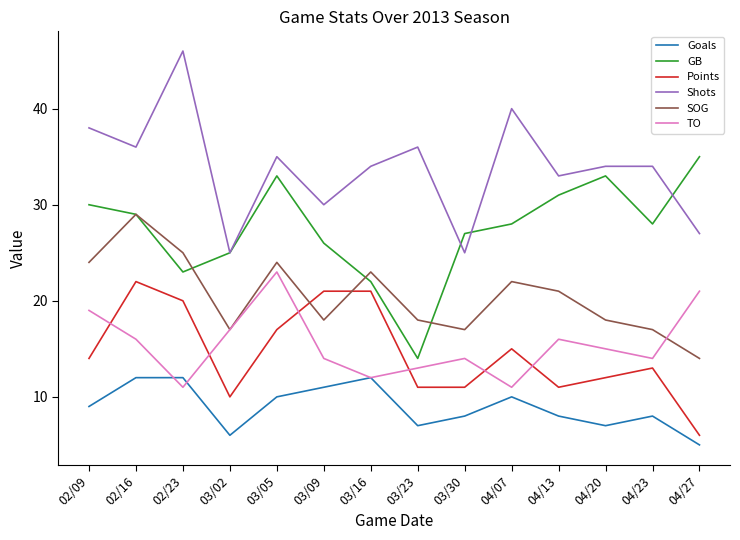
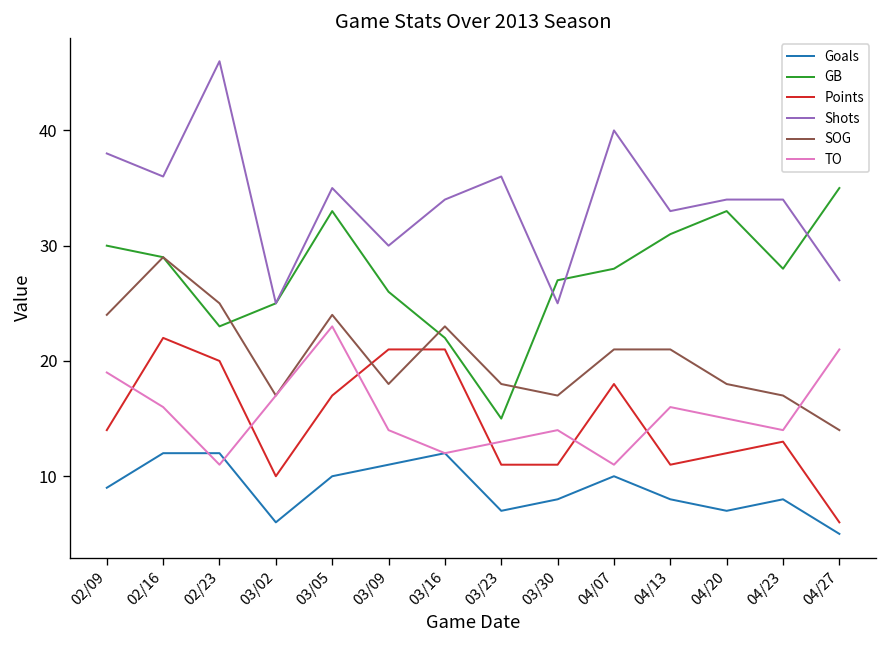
  {
    "Goals": {
      "02/09": 9,
      "02/16": 12,
      "02/23": 12,
      "03/02": 6,
      "03/05": 10,
      "03/09": 11,
      "03/23": 7,
      "03/30": 8,
      "04/07": 10,
      "04/13": 8,
      "04/20": 7,
      "04/23": 8,
      "04/27": 5
    },
    "GB": {
      "02/09": 30,
      "02/23": 23,
      "03/05": 33,
      "03/09": 26,
      "03/16": 22,
-     "03/23": 14,
+     "03/23": 15,
      "03/30": 27,
      "04/07": 28,
      "04/13": 31,
      "04/20": 33,
      "04/23": 28,
      "04/27": 35
    },
    "Points": {
      "02/09": 14,
      "02/16": 22,
      "02/23": 20,
      "03/02": 10,
      "03/05": 17,
      "03/09": 21,
      "03/16": 21,
      "03/23": 11,
      "03/30": 11,
-     "04/07": 15,
+     "04/07": 18,
      "04/13": 11,
      "04/20": 12,
      "04/23": 13,
      "04/27": 6
    },
    "Shots": {
      "02/09": 38,
      "02/16": 36,
      "02/23": 46,
      "03/05": 35,
      "03/09": 30,
      "03/16": 34,
      "03/23": 36,
      "03/30": 25,
      "04/07": 40,
      "04/13": 33,
      "04/20": 34,
      "04/23": 34,
      "04/27": 27
    },
    "SOG": {
      "02/09": 24,
      "02/23": 25,
      "03/05": 24,
      "03/09": 18,
      "03/16": 23,
      "03/23": 18,
      "03/30": 17,
-     "04/07": 22,
+     "04/07": 21,
      "04/13": 21,
      "04/20": 18,
      "04/23": 17,
      "04/27": 14
    },
    "TO": {
      "02/09": 19,
      "02/16": 16,
      "02/23": 11,
      "03/05": 23,
      "03/09": 14,
      "03/23": 13,
      "03/30": 14,
      "04/07": 11,
      "04/13": 16,
      "04/20": 15,
      "04/23": 14,
      "04/27": 21
    }
  }
